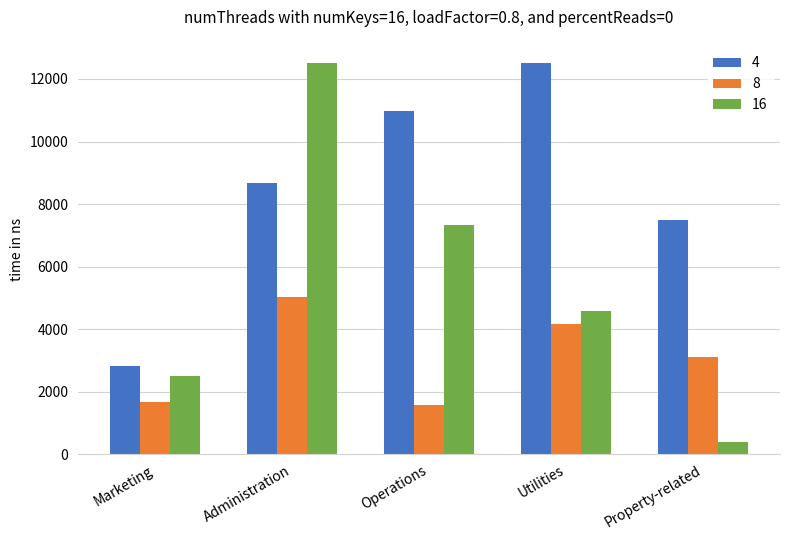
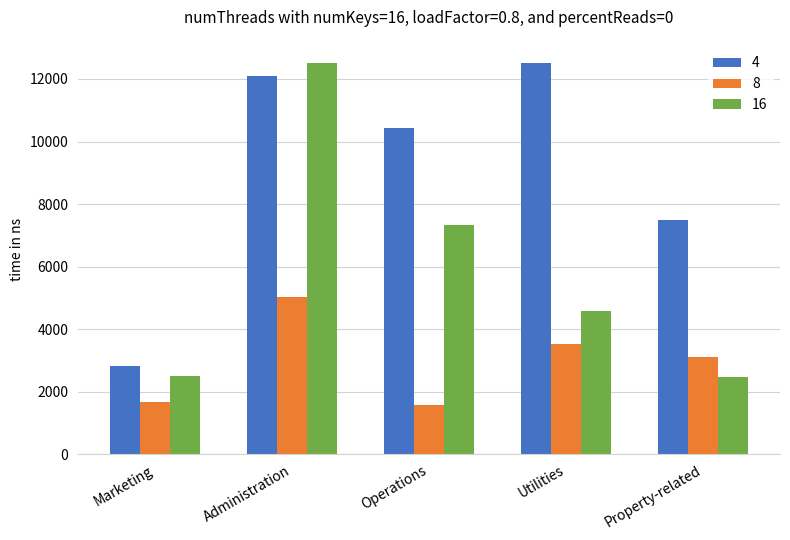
  {
    "4": {
      "Marketing": 2800,
-     "Administration": 8700,
-     "Operations": 11000,
+     "Administration": 12100,
+     "Operations": 10400,
      "Utilities": 12500,
      "Property-related": 7500
    },
    "8": {
      "Marketing": 1700,
      "Administration": 5000,
      "Operations": 1600,
-     "Utilities": 4200,
+     "Utilities": 3500,
      "Property-related": 3100
    },
    "16": {
      "Marketing": 2500,
      "Administration": 12500,
      "Operations": 7300,
      "Utilities": 4600,
-     "Property-related": 400
+     "Property-related": 2500
    }
  }
